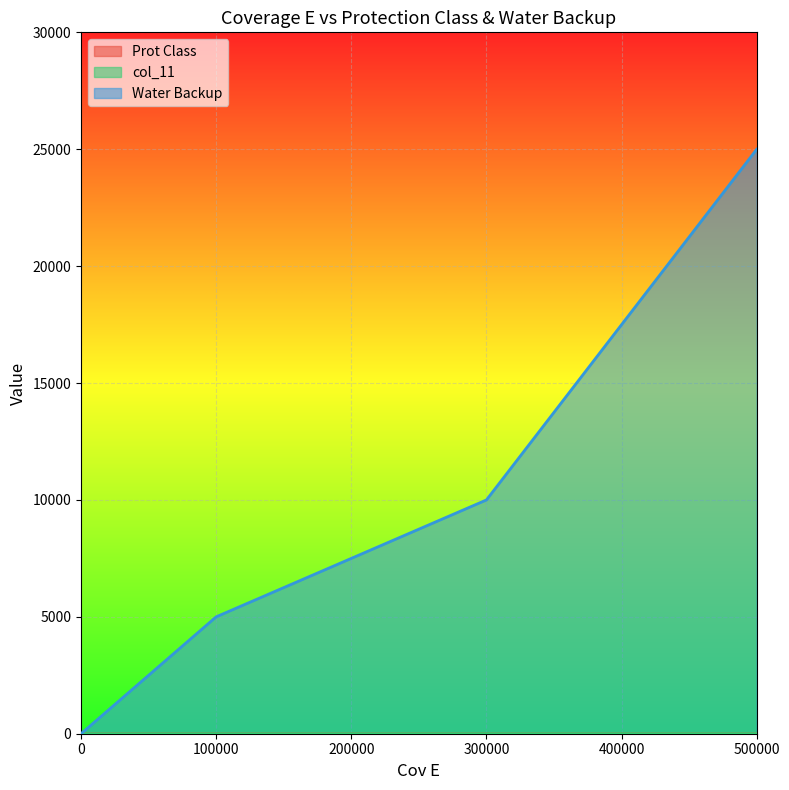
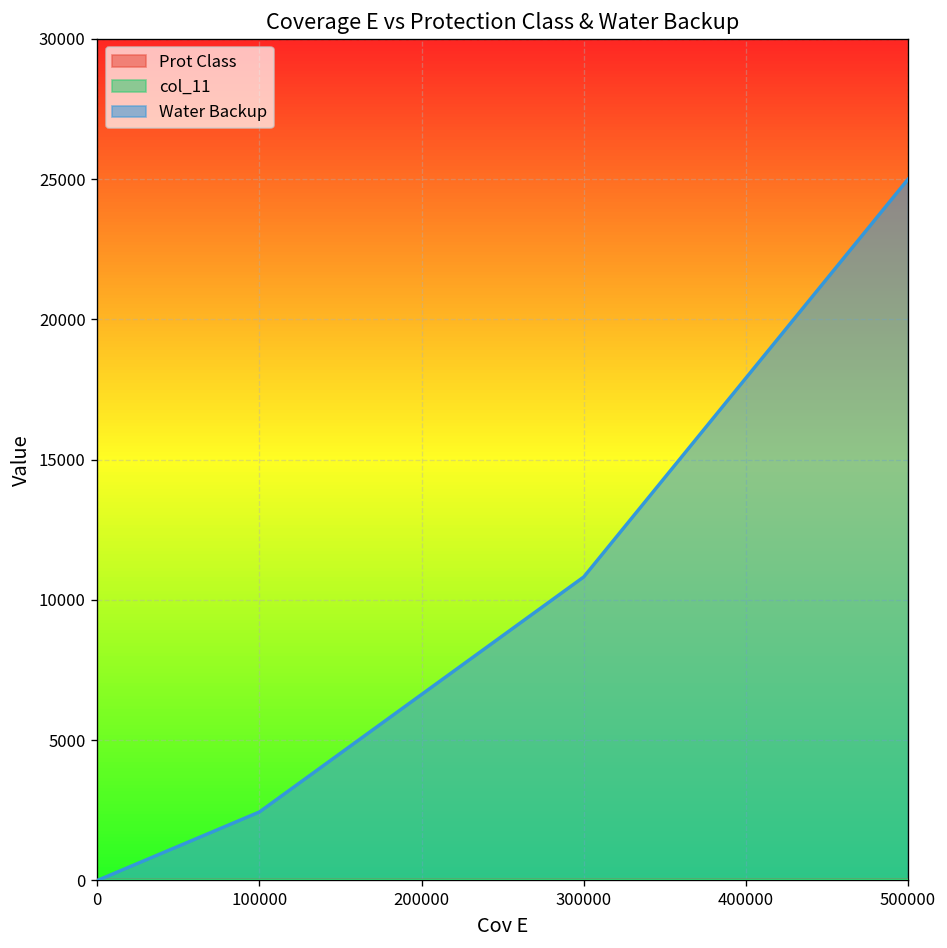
  {
    "col_11": {
      "100000": 0,
      "300000": 0,
      "500000": 0
    },
    "Water Backup": {
-     "100000": 5000,
-     "300000": 10000,
+     "100000": 2400,
+     "300000": 10800,
      "500000": 25000
    }
  }
